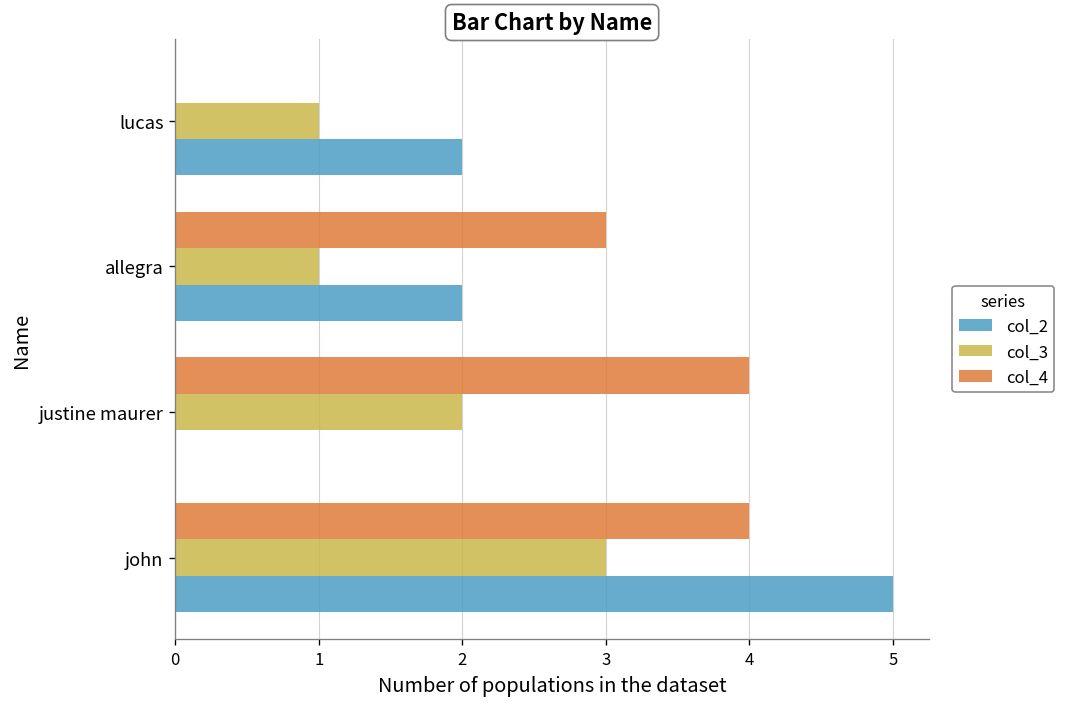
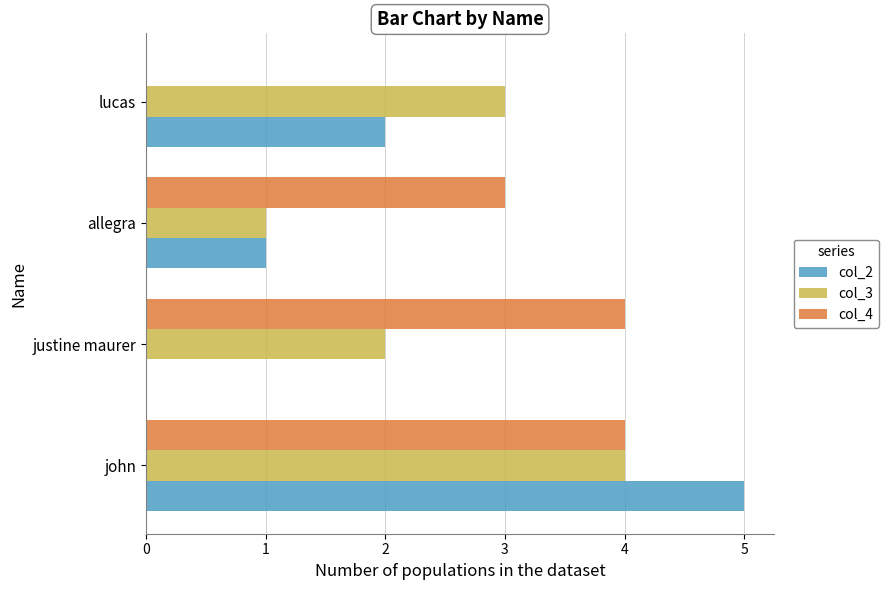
  {
    "col_2": {
      "lucas": 2,
-     "allegra": 2,
+     "allegra": 1,
      "justine maurer": 0,
      "john": 5
    },
    "col_3": {
-     "lucas": 1,
+     "lucas": 3,
      "allegra": 1,
      "justine maurer": 2,
-     "john": 3
+     "john": 4
    },
    "col_4": {
      "lucas": 0,
      "allegra": 3,
      "justine maurer": 4,
      "john": 4
    }
  }
